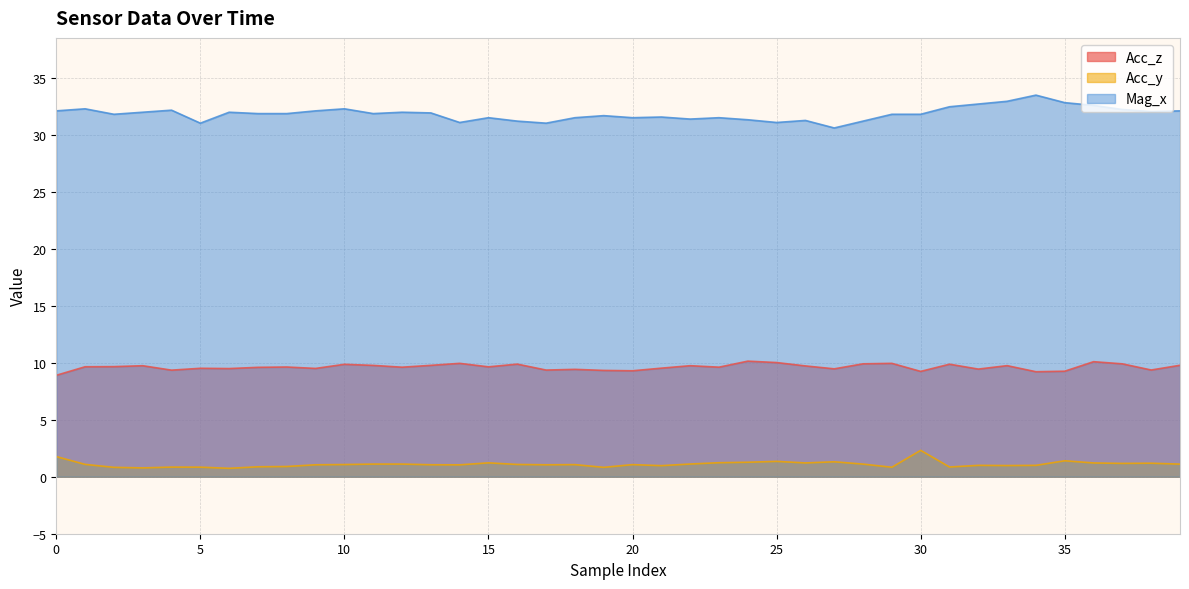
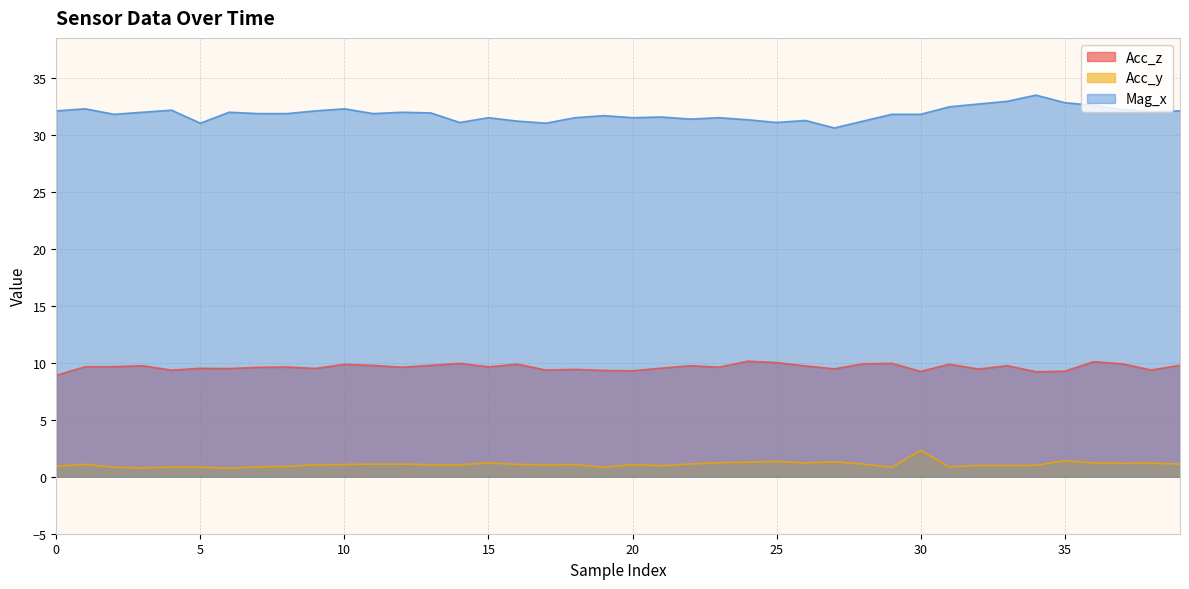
  {
    "Acc_z": {
      "0": 8.9,
      "5": 9.5,
      "10": 9.9,
      "15": 9.6,
      "20": 9.3,
      "25": 10.0,
      "30": 9.2,
      "35": 9.3
    },
    "Acc_y": {
-     "0": 1.8,
+     "0": 0.9,
      "5": 0.8,
      "10": 1.1,
      "15": 1.2,
      "20": 1.1,
      "25": 1.3,
      "30": 2.3,
      "35": 1.4
    },
    "Mag_x": {
      "0": 32.1,
      "5": 31.0,
      "10": 32.3,
      "15": 31.5,
      "20": 31.5,
      "25": 31.1,
      "30": 31.8,
      "35": 32.8
    }
  }
